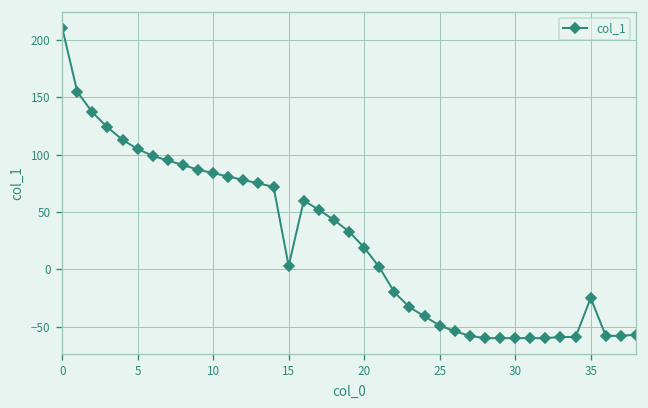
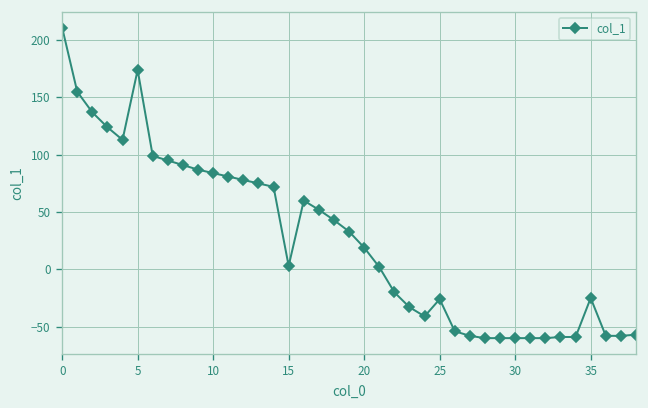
  {
    "0": 210,
-   "5": 110,
+   "5": 170,
    "10": 80,
    "15": 0,
    "20": 20,
-   "25": -50,
+   "25": -30,
    "30": -60,
    "35": -30
  }
